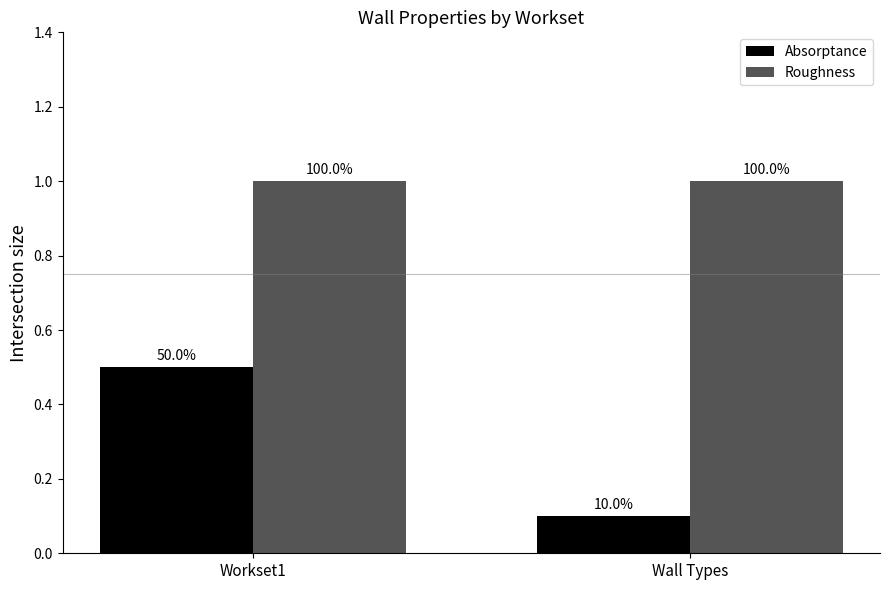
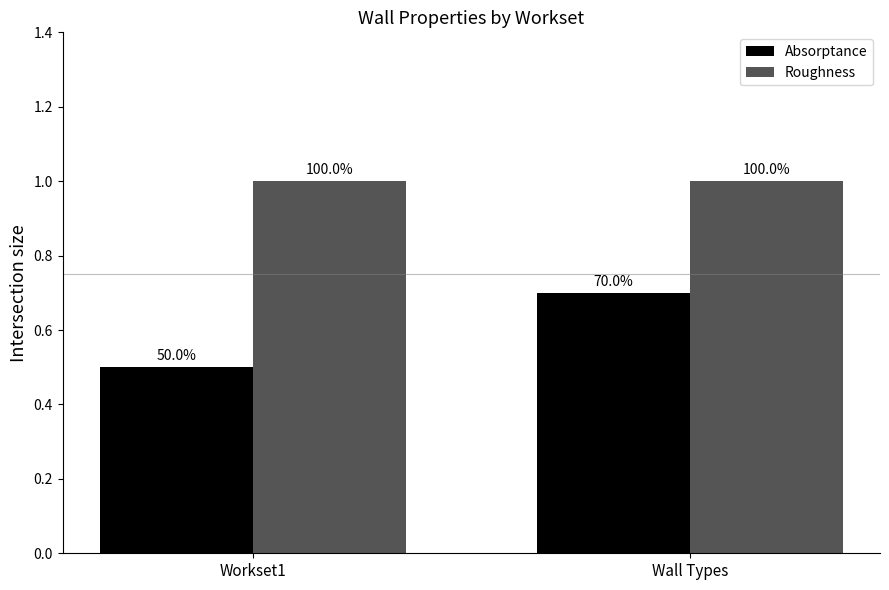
  {
    "Absorptance": {
      "Workset1": "50.0%",
-     "Wall Types": "10.0%"
+     "Wall Types": "70.0%"
    },
    "Roughness": {
      "Workset1": "100.0%",
      "Wall Types": "100.0%"
    }
  }
